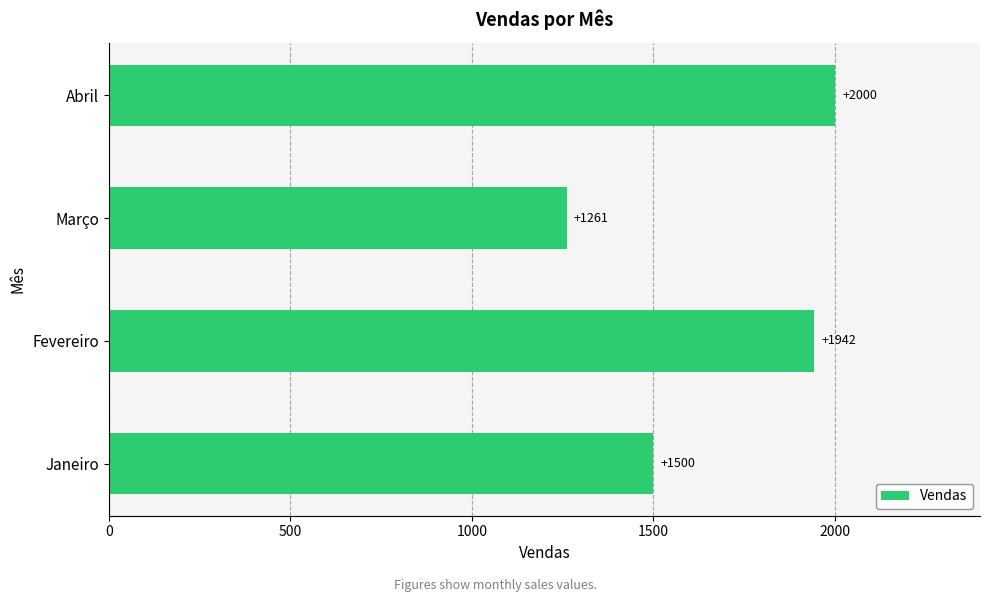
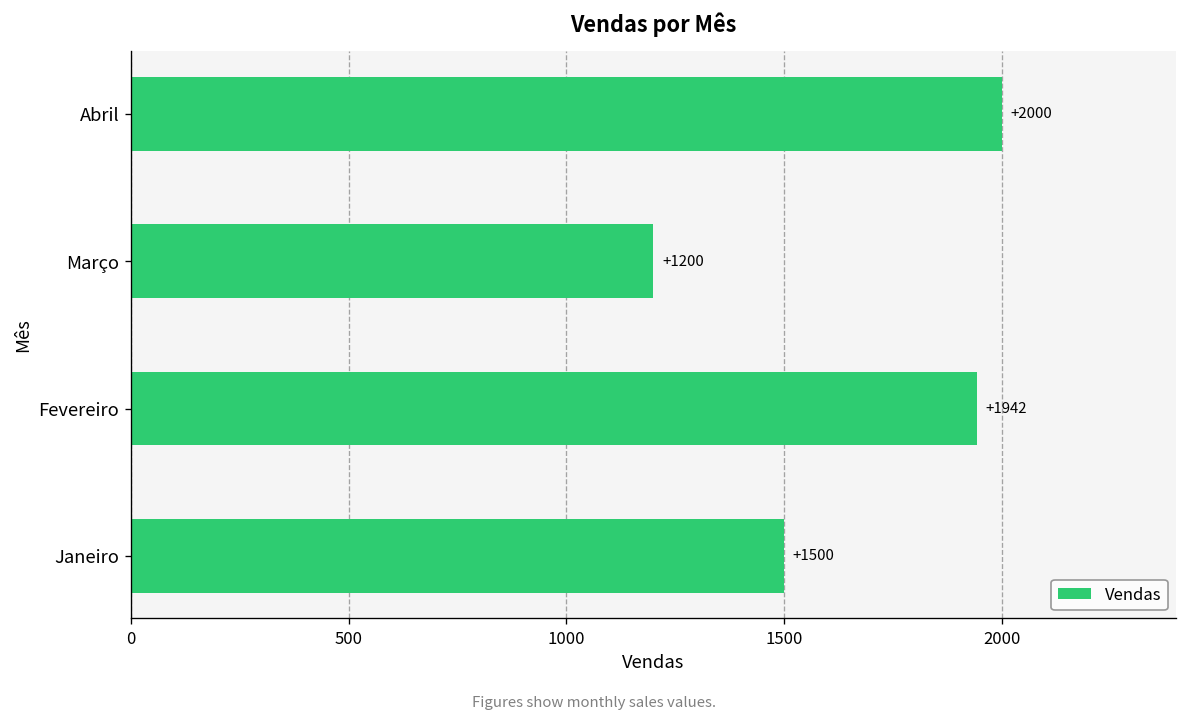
  {
    "Abril": "+2000",
-   "Março": "+1261",
+   "Março": "+1200",
    "Fevereiro": "+1942",
    "Janeiro": "+1500"
  }
